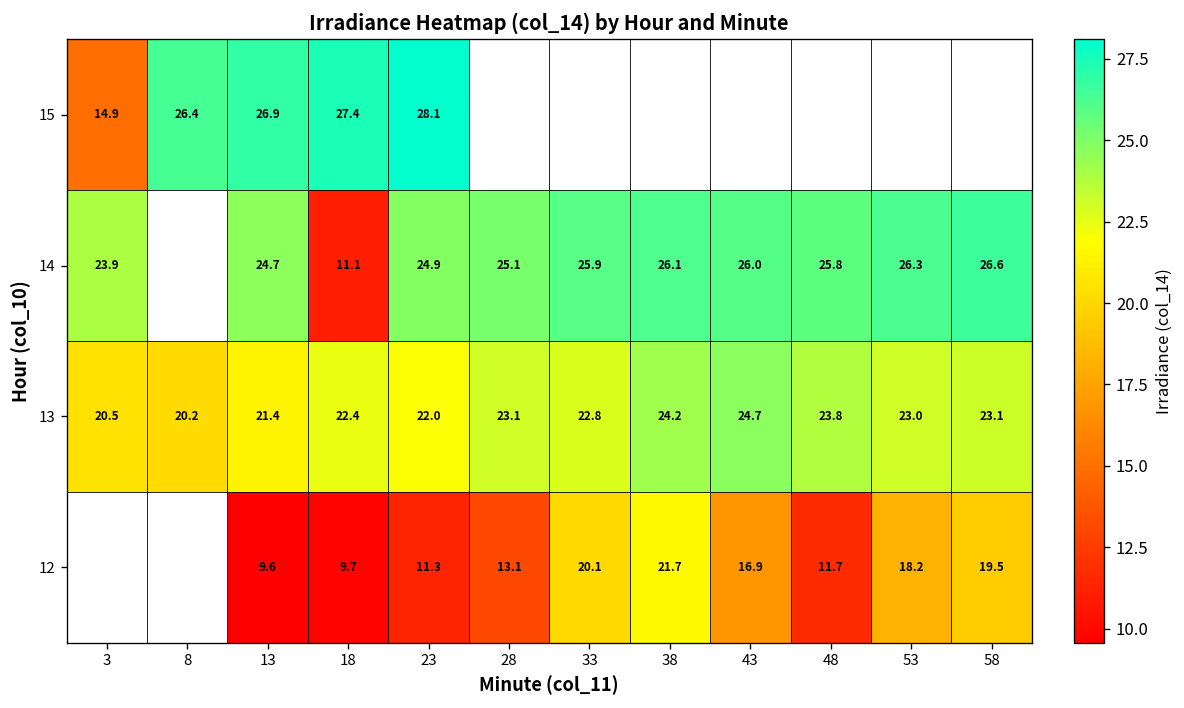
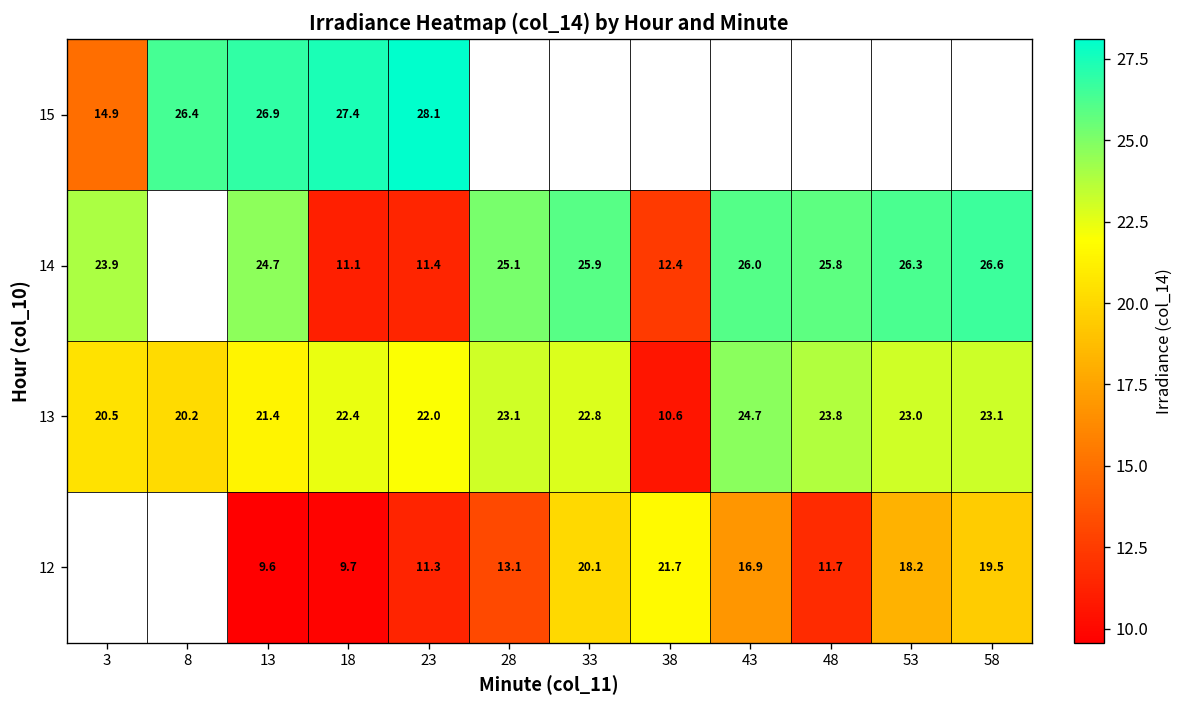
  {
    "15": {
      "3": 14.9,
      "8": 26.4,
      "13": 26.9,
      "18": 27.4,
      "23": 28.1
    },
    "14": {
      "3": 23.9,
      "13": 24.7,
      "18": 11.1,
-     "23": 24.9,
+     "23": 11.4,
      "28": 25.1,
      "33": 25.9,
-     "38": 26.1,
+     "38": 12.4,
      "43": 26.0,
      "48": 25.8,
      "53": 26.3,
      "58": 26.6
    },
    "13": {
      "3": 20.5,
      "8": 20.2,
      "13": 21.4,
      "18": 22.4,
      "23": 22.0,
      "28": 23.1,
      "33": 22.8,
-     "38": 24.2,
+     "38": 10.6,
      "43": 24.7,
      "48": 23.8,
      "53": 23.0,
      "58": 23.1
    },
    "12": {
      "13": 9.6,
      "18": 9.7,
      "23": 11.3,
      "28": 13.1,
      "33": 20.1,
      "38": 21.7,
      "43": 16.9,
      "48": 11.7,
      "53": 18.2,
      "58": 19.5
    }
  }
